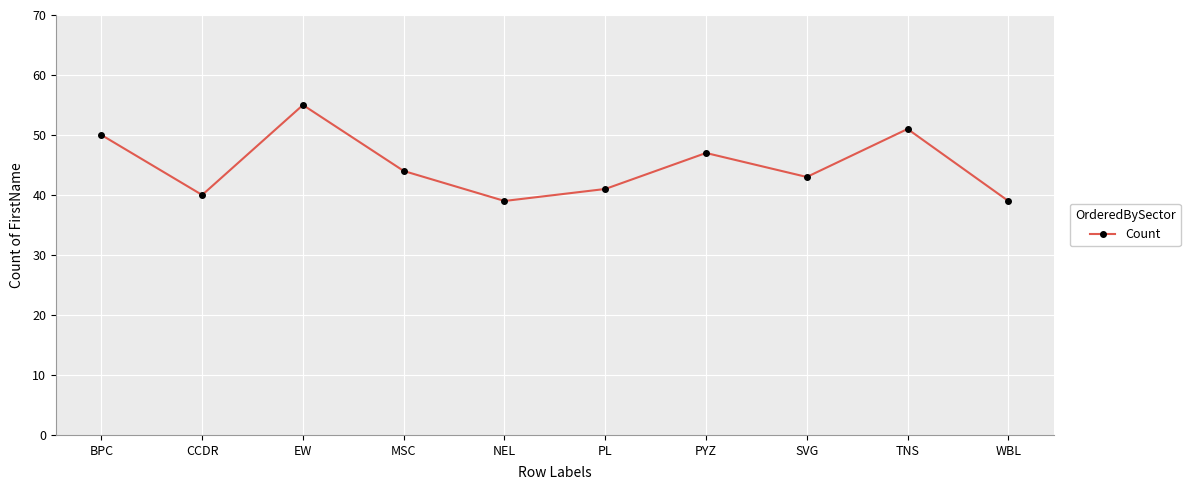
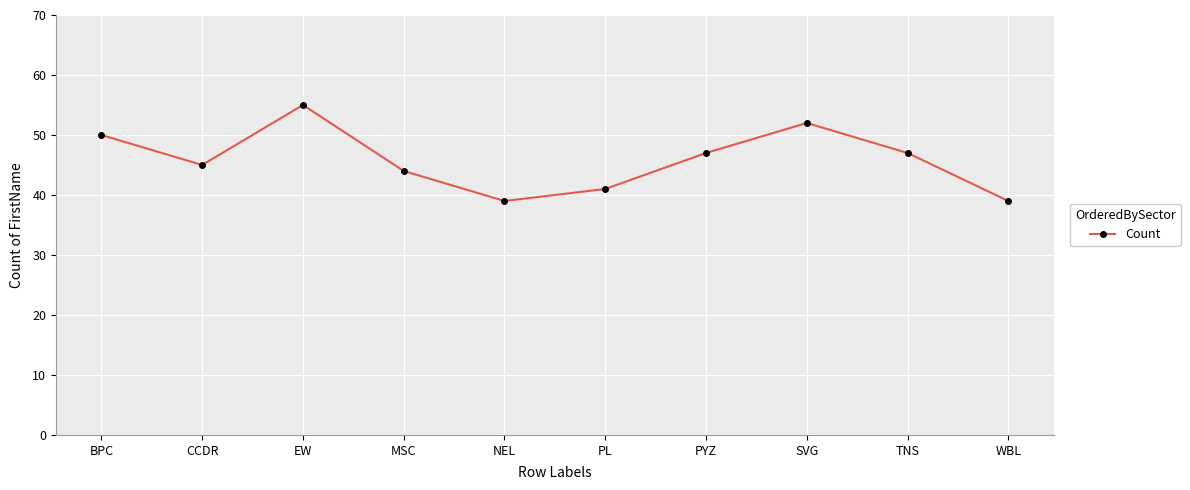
  {
    "BPC": 50,
-   "CCDR": 40,
+   "CCDR": 45,
    "EW": 55,
    "MSC": 44,
    "NEL": 39,
    "PL": 41,
    "PYZ": 47,
-   "SVG": 43,
-   "TNS": 51,
+   "SVG": 52,
+   "TNS": 47,
    "WBL": 39
  }
